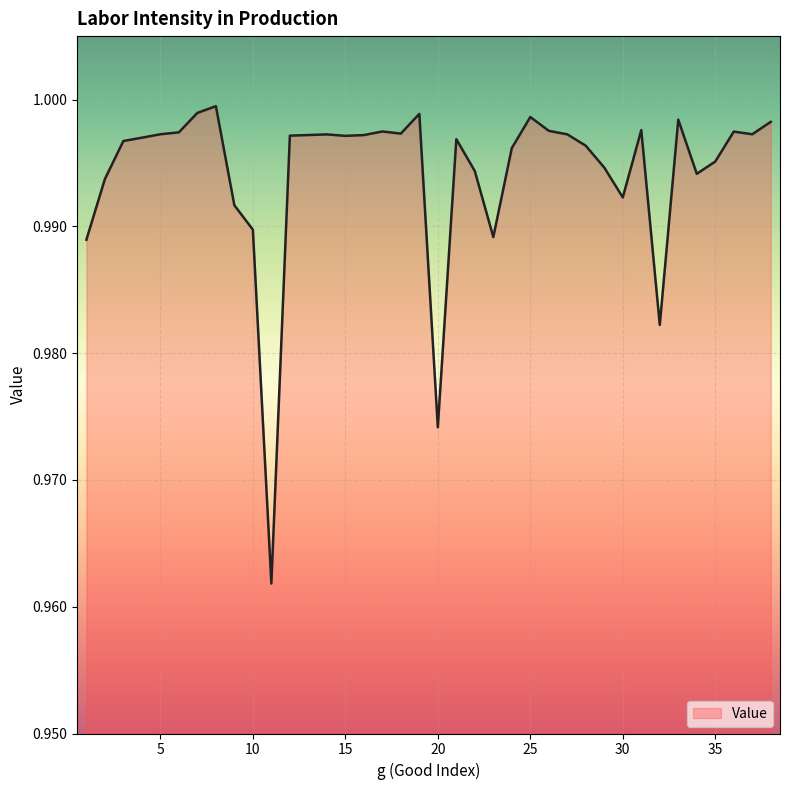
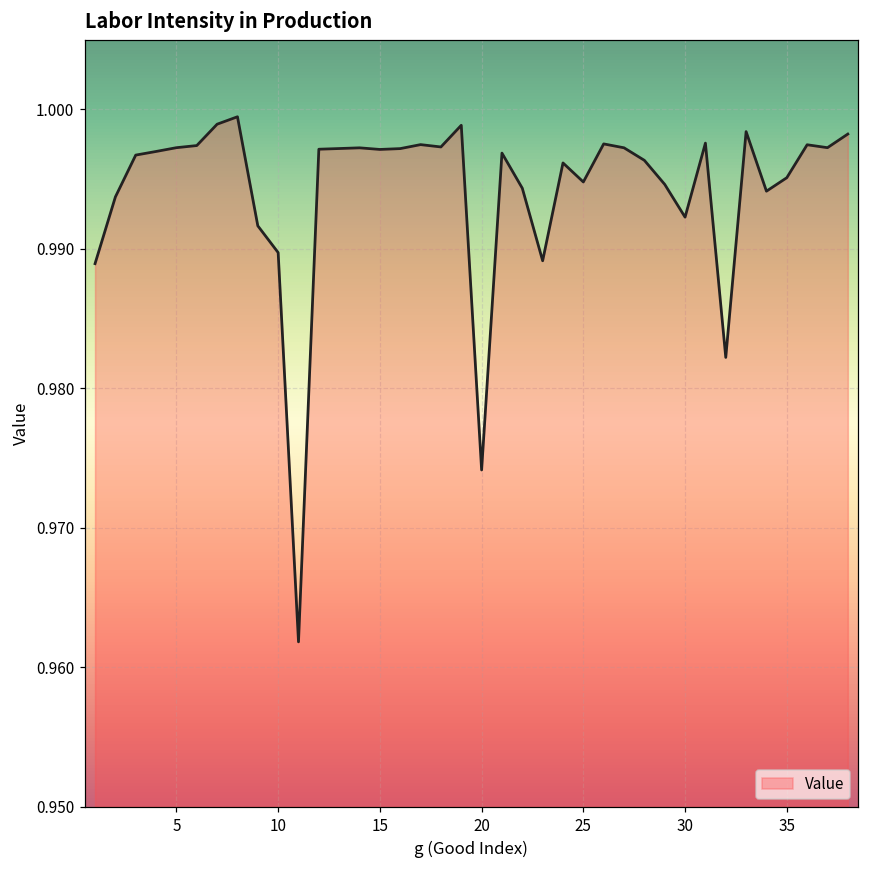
  {
    "5": 0.9973,
    "10": 0.9897,
    "15": 0.9971,
    "20": 0.9742,
-   "25": 0.9986,
+   "25": 0.9948,
    "30": 0.9923,
    "35": 0.9951
  }
